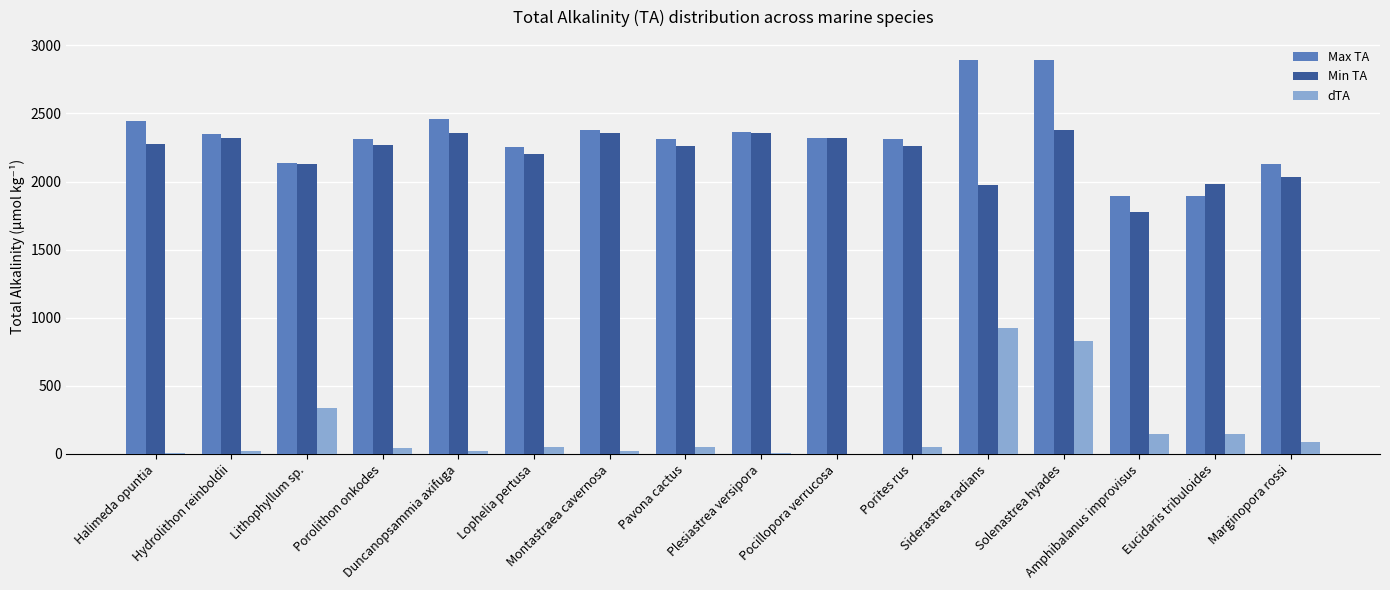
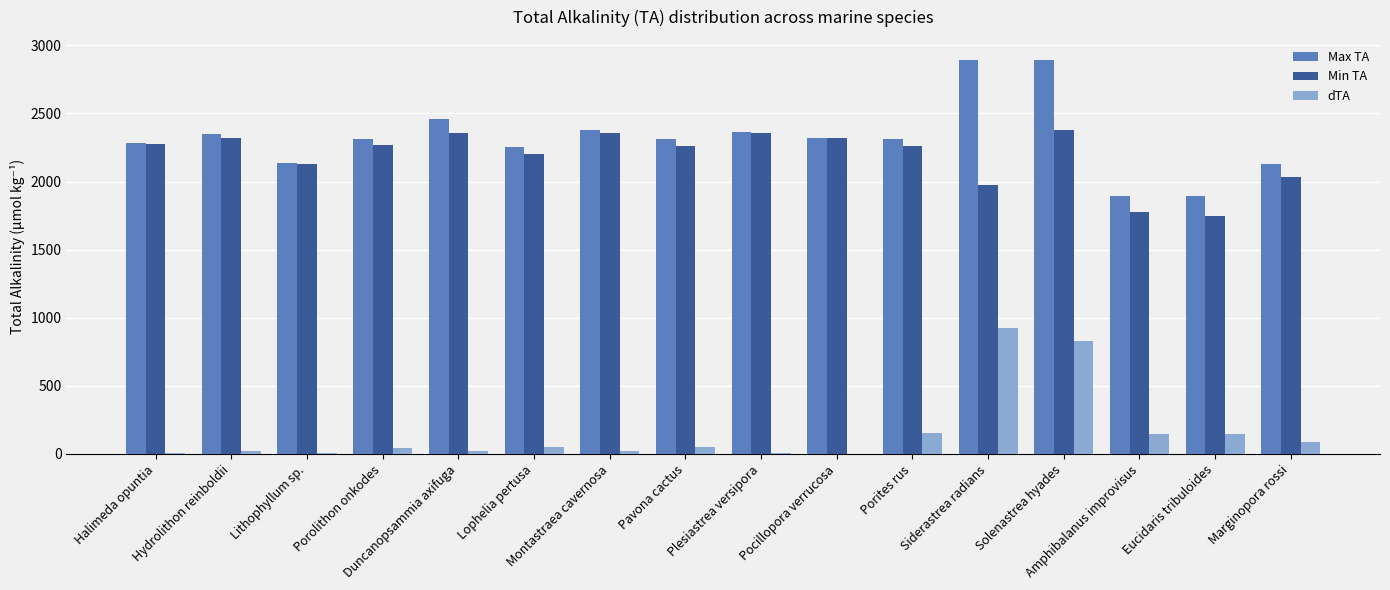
  {
    "Max TA": {
-     "Halimeda opuntia": 2440,
+     "Halimeda opuntia": 2290,
      "Hydrolithon reinboldii": 2350,
      "Lithophyllum sp.": 2130,
      "Porolithon onkodes": 2320,
      "Duncanopsammia axifuga": 2460,
      "Lophelia pertusa": 2260,
      "Montastraea cavernosa": 2380,
      "Pavona cactus": 2310,
      "Plesiastrea versipora": 2360,
      "Pocillopora verrucosa": 2320,
      "Porites rus": 2310,
      "Siderastrea radians": 2900,
      "Solenastrea hyades": 2900,
      "Amphibalanus improvisus": 1890,
      "Eucidaris tribuloides": 1890,
      "Marginopora rossi": 2130
    },
    "Min TA": {
      "Halimeda opuntia": 2280,
      "Hydrolithon reinboldii": 2320,
      "Lithophyllum sp.": 2130,
      "Porolithon onkodes": 2270,
      "Duncanopsammia axifuga": 2360,
      "Lophelia pertusa": 2200,
      "Montastraea cavernosa": 2360,
      "Pavona cactus": 2260,
      "Plesiastrea versipora": 2360,
      "Pocillopora verrucosa": 2320,
      "Porites rus": 2260,
      "Siderastrea radians": 1970,
      "Solenastrea hyades": 2380,
      "Amphibalanus improvisus": 1770,
-     "Eucidaris tribuloides": 1980,
+     "Eucidaris tribuloides": 1740,
      "Marginopora rossi": 2040
    },
    "dTA": {
      "Hydrolithon reinboldii": 30,
-     "Lithophyllum sp.": 340,
+     "Lithophyllum sp.": 10,
      "Porolithon onkodes": 40,
      "Duncanopsammia axifuga": 20,
      "Lophelia pertusa": 50,
      "Montastraea cavernosa": 20,
      "Pavona cactus": 50,
      "Pocillopora verrucosa": 0,
-     "Porites rus": 50,
+     "Porites rus": 150,
      "Siderastrea radians": 920,
      "Solenastrea hyades": 830,
      "Amphibalanus improvisus": 140,
      "Eucidaris tribuloides": 150,
      "Marginopora rossi": 90
    }
  }
